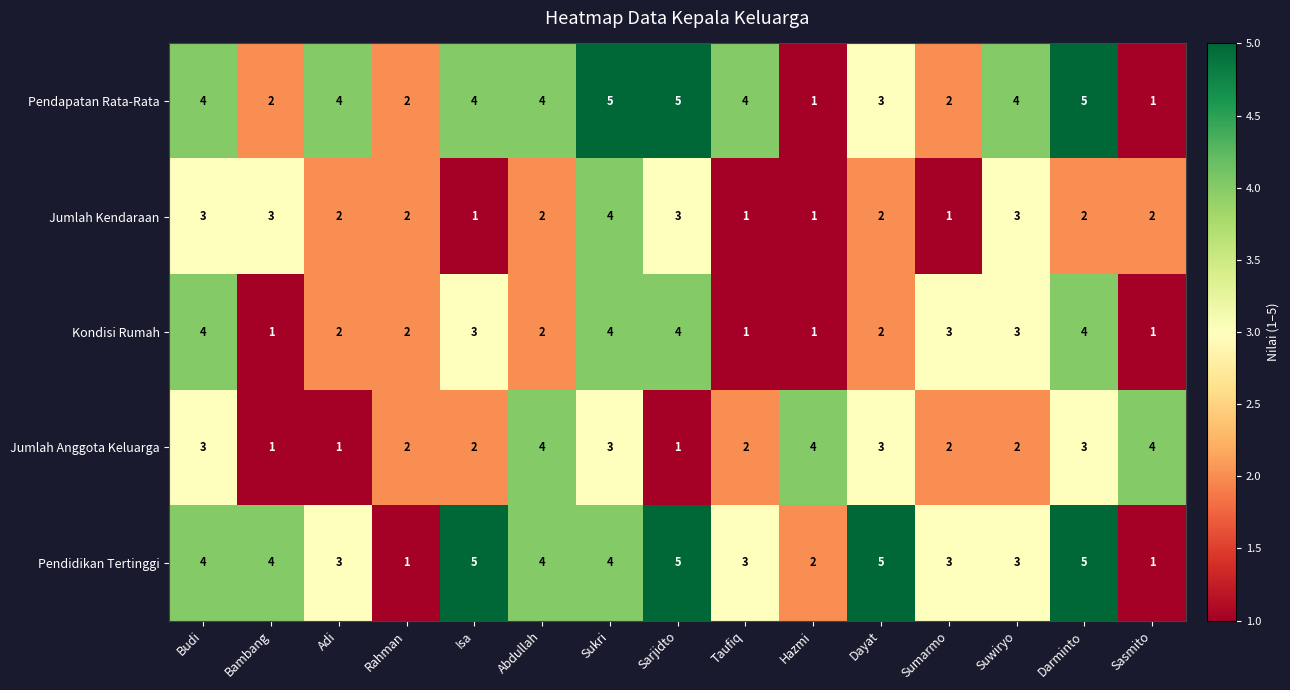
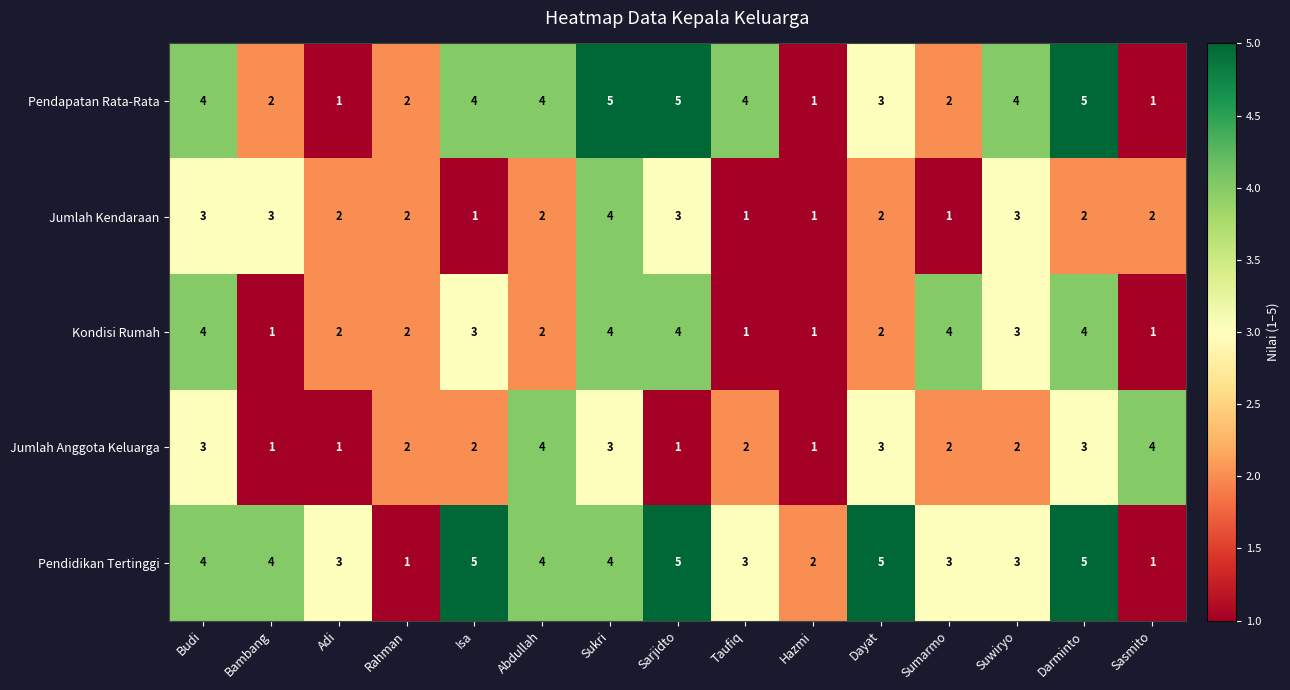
  {
    "Pendapatan Rata-Rata": {
      "Budi": 4,
      "Bambang": 2,
-     "Adi": 4,
+     "Adi": 1,
      "Rahman": 2,
      "Isa": 4,
      "Abdullah": 4,
      "Sukri": 5,
      "Sarjidto": 5,
      "Taufiq": 4,
      "Hazmi": 1,
      "Dayat": 3,
      "Sumarmo": 2,
      "Suwiryo": 4,
      "Darminto": 5,
      "Sasmito": 1
    },
    "Jumlah Kendaraan": {
      "Budi": 3,
      "Bambang": 3,
      "Adi": 2,
      "Rahman": 2,
      "Isa": 1,
      "Abdullah": 2,
      "Sukri": 4,
      "Sarjidto": 3,
      "Taufiq": 1,
      "Hazmi": 1,
      "Dayat": 2,
      "Sumarmo": 1,
      "Suwiryo": 3,
      "Darminto": 2,
      "Sasmito": 2
    },
    "Kondisi Rumah": {
      "Budi": 4,
      "Bambang": 1,
      "Adi": 2,
      "Rahman": 2,
      "Isa": 3,
      "Abdullah": 2,
      "Sukri": 4,
      "Sarjidto": 4,
      "Taufiq": 1,
      "Hazmi": 1,
      "Dayat": 2,
-     "Sumarmo": 3,
+     "Sumarmo": 4,
      "Suwiryo": 3,
      "Darminto": 4,
      "Sasmito": 1
    },
    "Jumlah Anggota Keluarga": {
      "Budi": 3,
      "Bambang": 1,
      "Adi": 1,
      "Rahman": 2,
      "Isa": 2,
      "Abdullah": 4,
      "Sukri": 3,
      "Sarjidto": 1,
      "Taufiq": 2,
-     "Hazmi": 4,
+     "Hazmi": 1,
      "Dayat": 3,
      "Sumarmo": 2,
      "Suwiryo": 2,
      "Darminto": 3,
      "Sasmito": 4
    },
    "Pendidikan Tertinggi": {
      "Budi": 4,
      "Bambang": 4,
      "Adi": 3,
      "Rahman": 1,
      "Isa": 5,
      "Abdullah": 4,
      "Sukri": 4,
      "Sarjidto": 5,
      "Taufiq": 3,
      "Hazmi": 2,
      "Dayat": 5,
      "Sumarmo": 3,
      "Suwiryo": 3,
      "Darminto": 5,
      "Sasmito": 1
    }
  }
